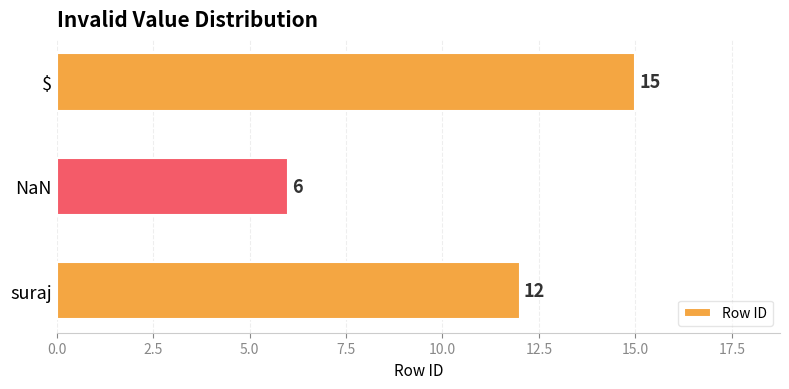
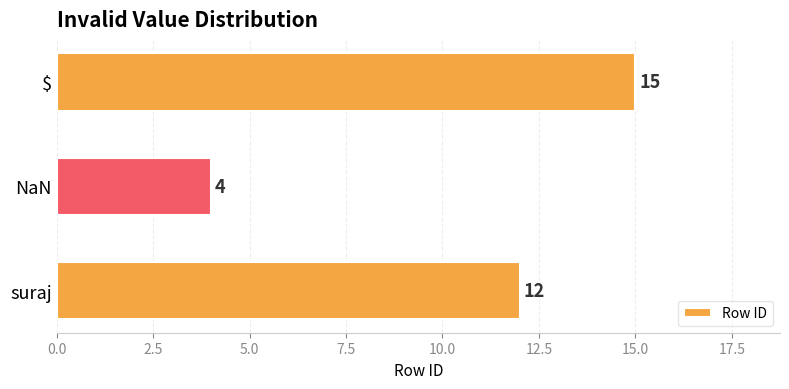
  {
    "$": 15,
-   "NaN": 6,
+   "NaN": 4,
    "suraj": 12
  }
